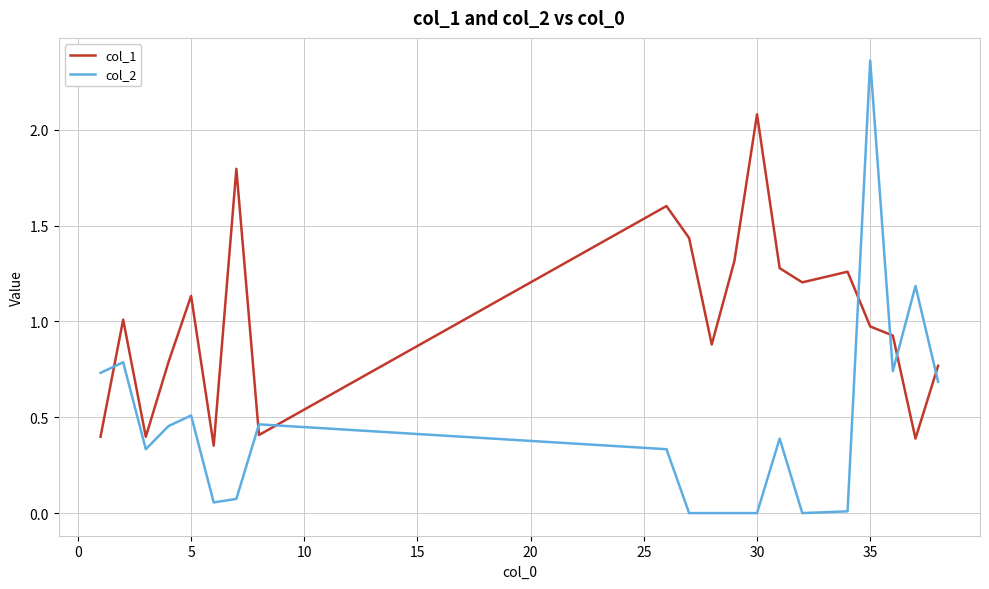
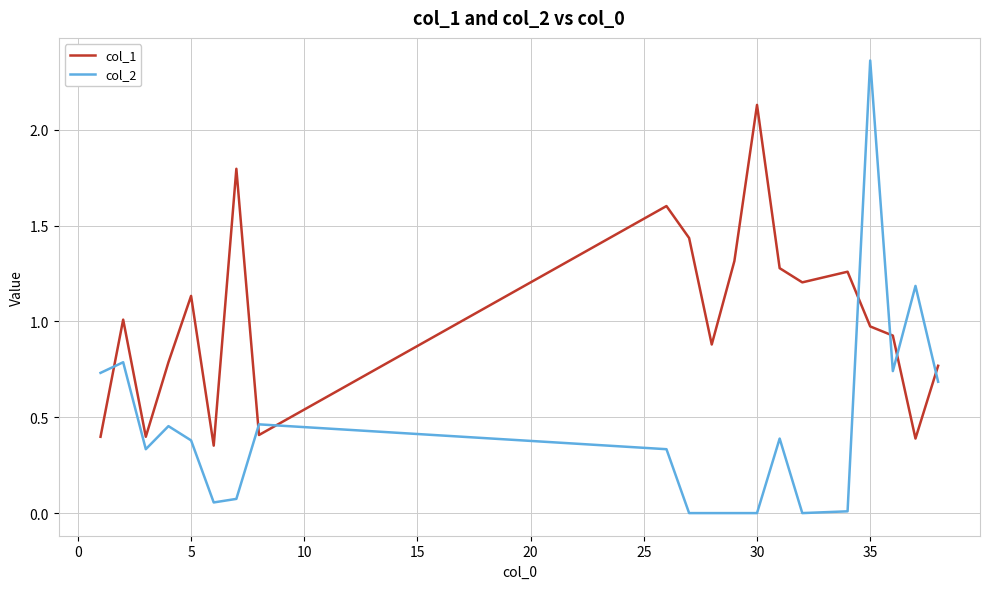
  {
    "col_1": {
      "5": 1.13,
-     "30": 2.08,
+     "30": 2.13,
      "35": 0.97
    },
    "col_2": {
-     "5": 0.51,
+     "5": 0.38,
      "30": 0.00,
      "35": 2.36
    }
  }
